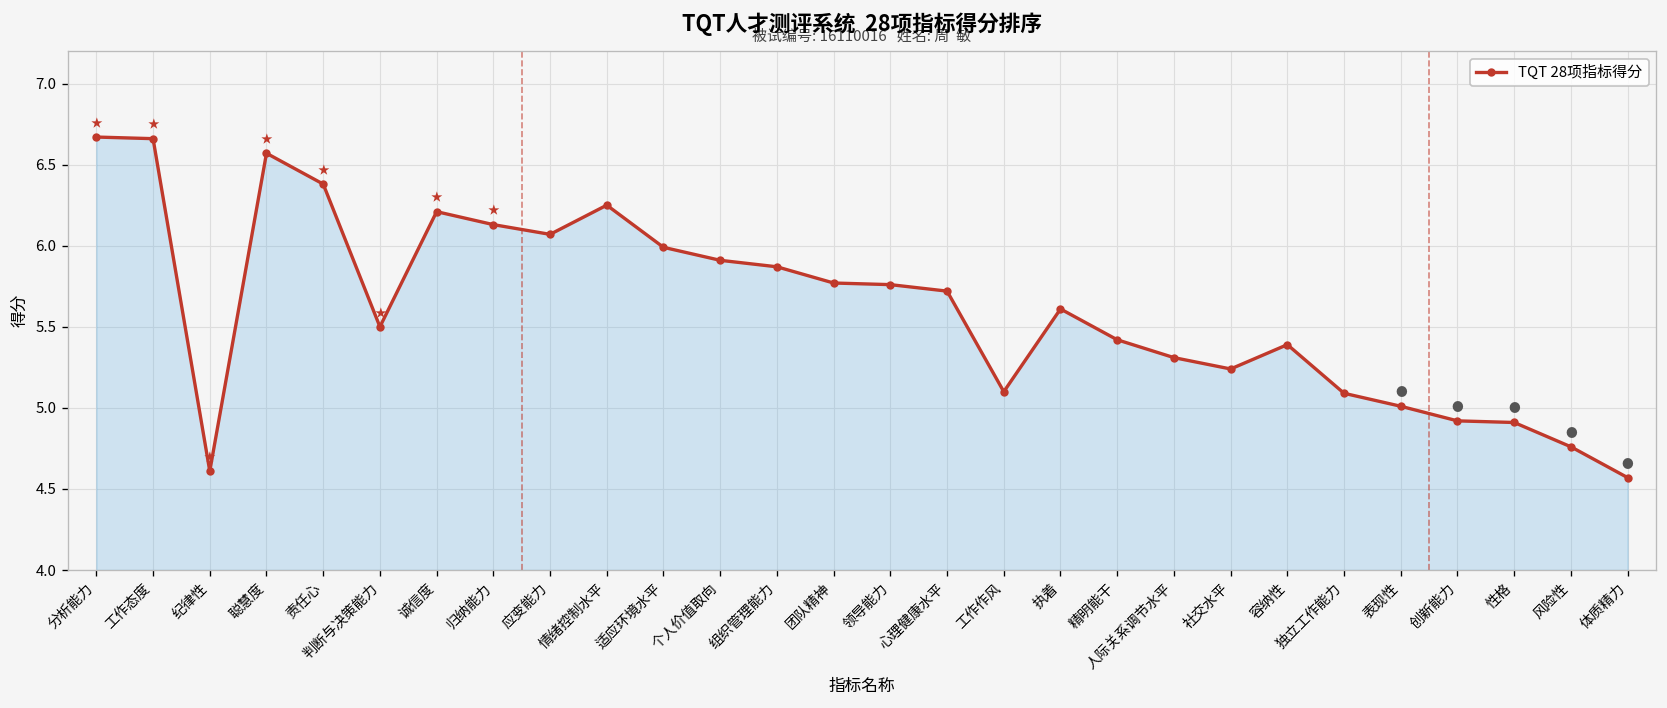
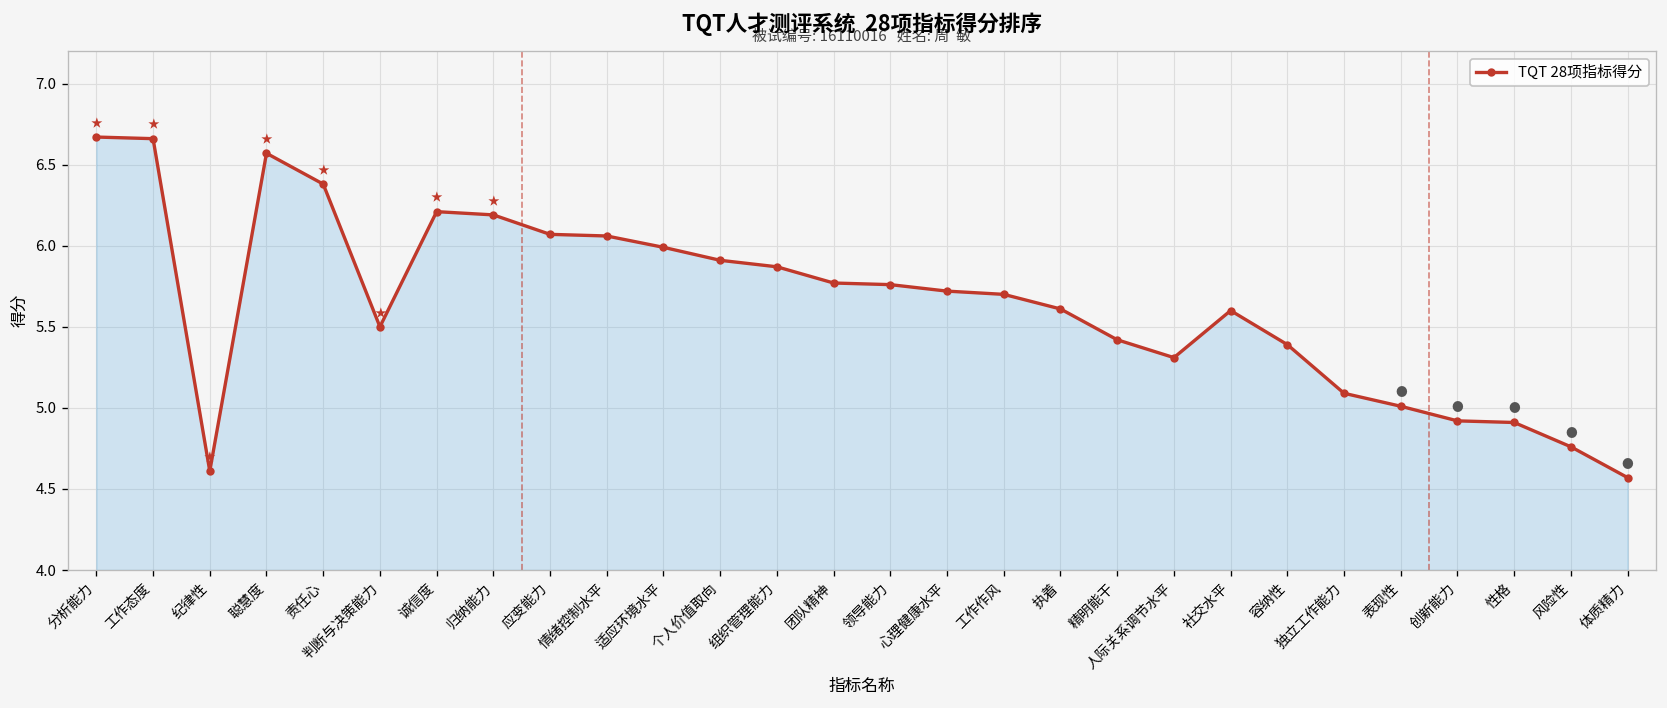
  {
    "分析能力": 6.67,
    "工作态度": 6.66,
    "纪律性": 4.61,
    "聪慧度": 6.57,
    "责任心": 6.38,
    "判断与决策能力": 5.50,
    "诚信度": 6.21,
-   "归纳能力": 6.13,
+   "归纳能力": 6.19,
    "应变能力": 6.07,
-   "情绪控制水平": 6.25,
+   "情绪控制水平": 6.06,
    "适应环境水平": 5.99,
    "个人价值取向": 5.91,
    "组织管理能力": 5.87,
    "团队精神": 5.77,
    "领导能力": 5.76,
    "心理健康水平": 5.72,
-   "工作作风": 5.1,
+   "工作作风": 5.7,
    "执着": 5.61,
    "精明能干": 5.42,
    "人际关系调节水平": 5.31,
-   "社交水平": 5.24,
+   "社交水平": 5.60,
    "容纳性": 5.39,
    "独立工作能力": 5.09,
    "表现性": 5.01,
    "创新能力": 4.92,
    "性格": 4.91,
    "风险性": 4.76,
    "体质精力": 4.57
  }
